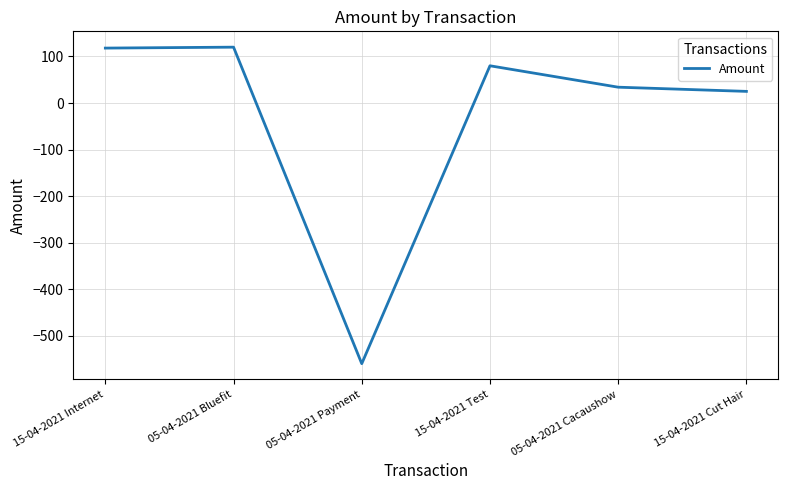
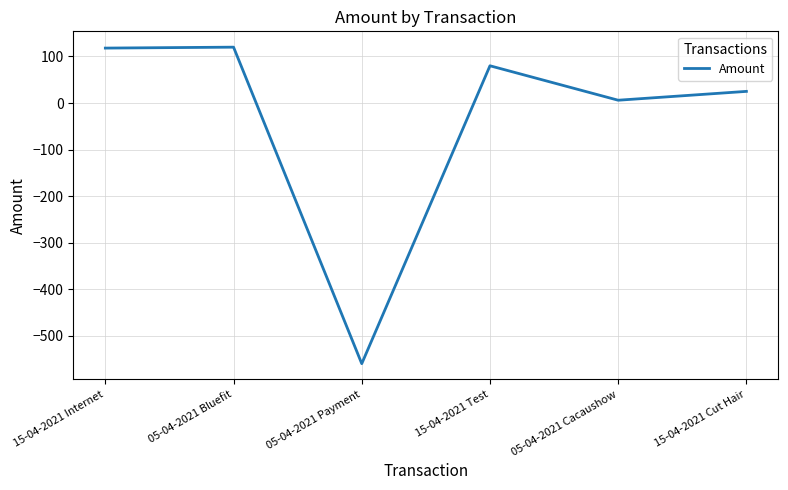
  {
    "15-04-2021 Internet": 120,
    "05-04-2021 Bluefit": 120,
    "05-04-2021 Payment": -560,
    "15-04-2021 Test": 80,
-   "05-04-2021 Cacaushow": 30,
+   "05-04-2021 Cacaushow": 10,
    "15-04-2021 Cut Hair": 30
  }
